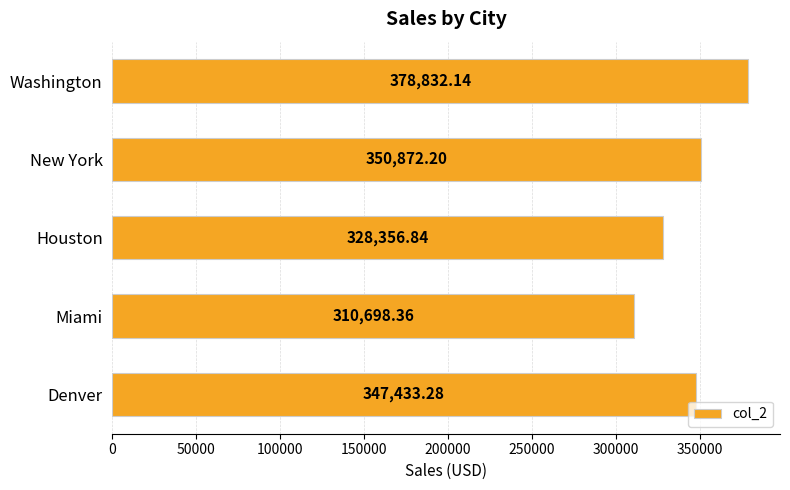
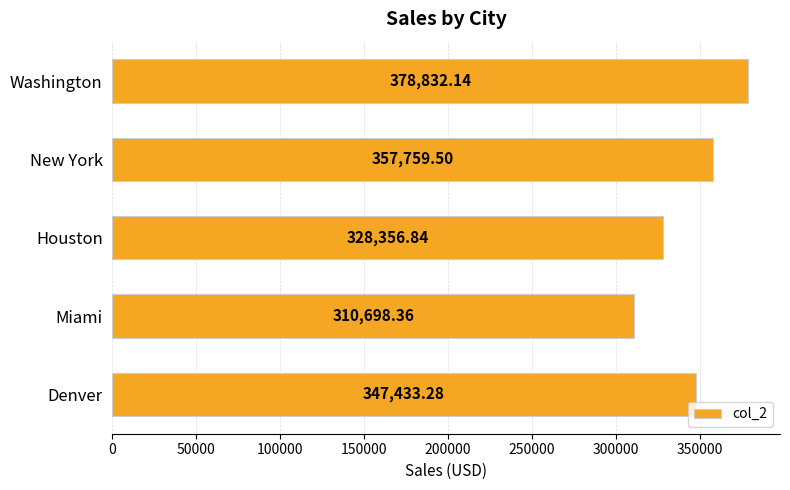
  {
    "Washington": "378,832.14",
-   "New York": "350,872.20",
+   "New York": "357,759.50",
    "Houston": "328,356.84",
    "Miami": "310,698.36",
    "Denver": "347,433.28"
  }
